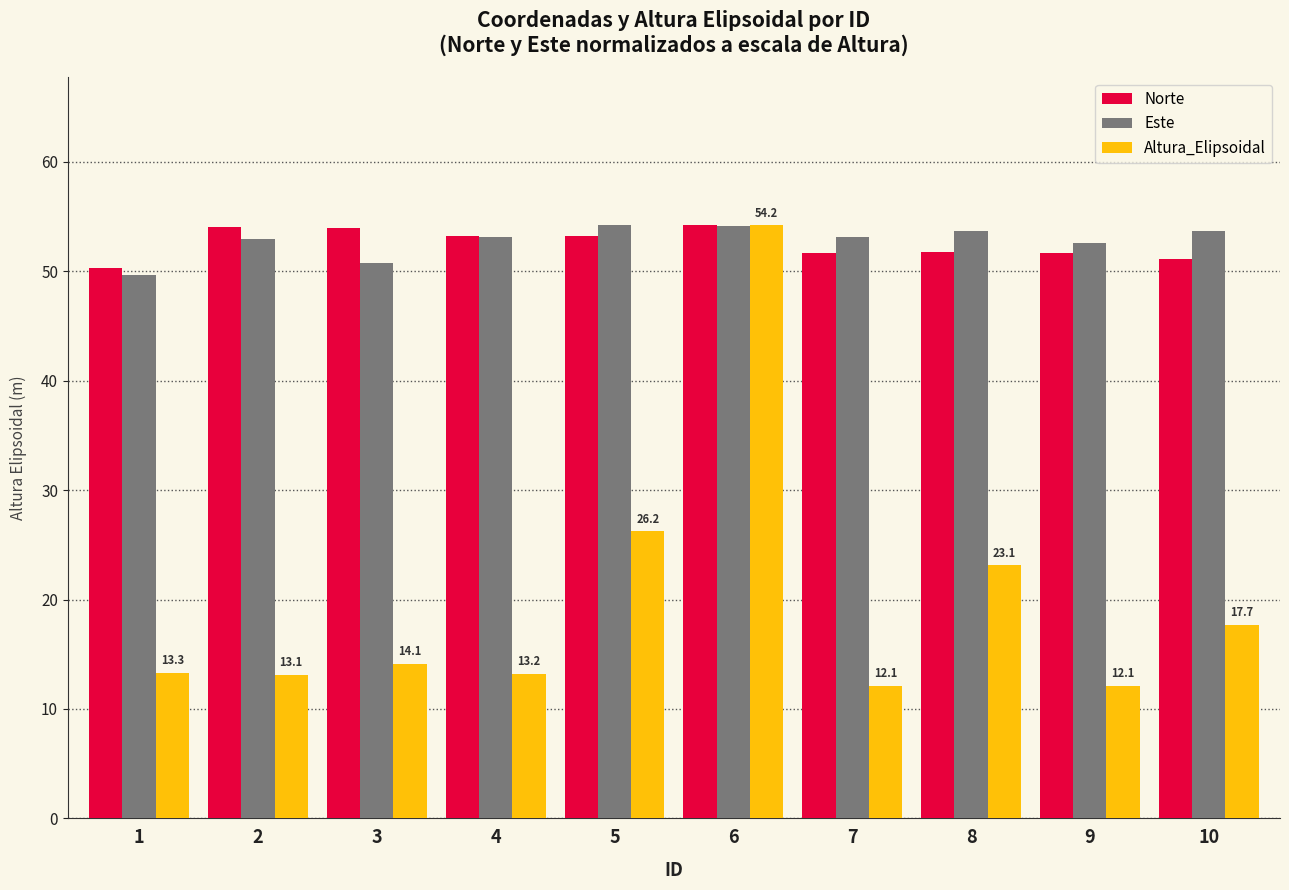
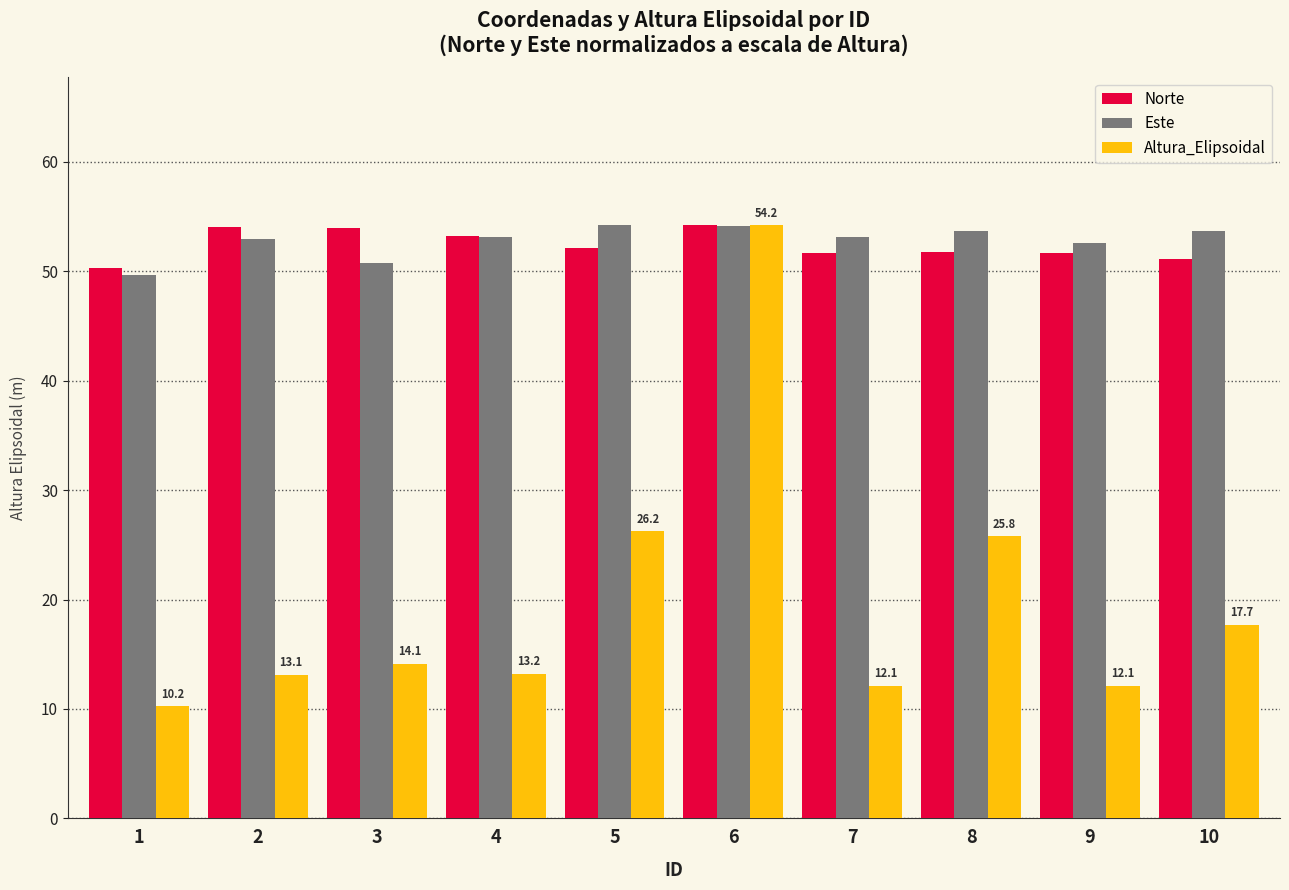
  {
    "Norte": {
      "1": 50.3,
      "2": 54.0,
      "3": 54.0,
      "4": 53.2,
-     "5": 53.2,
+     "5": 52.1,
      "6": 54.2,
      "7": 51.7,
      "8": 51.7,
      "9": 51.7,
      "10": 51.1
    },
    "Este": {
      "1": 49.6,
      "2": 52.9,
      "3": 50.7,
      "4": 53.2,
      "5": 54.2,
      "7": 53.2,
      "8": 53.7,
      "9": 52.6,
      "10": 53.7
    },
    "Altura_Elipsoidal": {
-     "1": 13.3,
+     "1": 10.2,
      "2": 13.1,
      "3": 14.1,
      "4": 13.2,
      "5": 26.2,
      "6": 54.2,
      "7": 12.1,
-     "8": 23.1,
+     "8": 25.8,
      "9": 12.1,
      "10": 17.7
    }
  }
